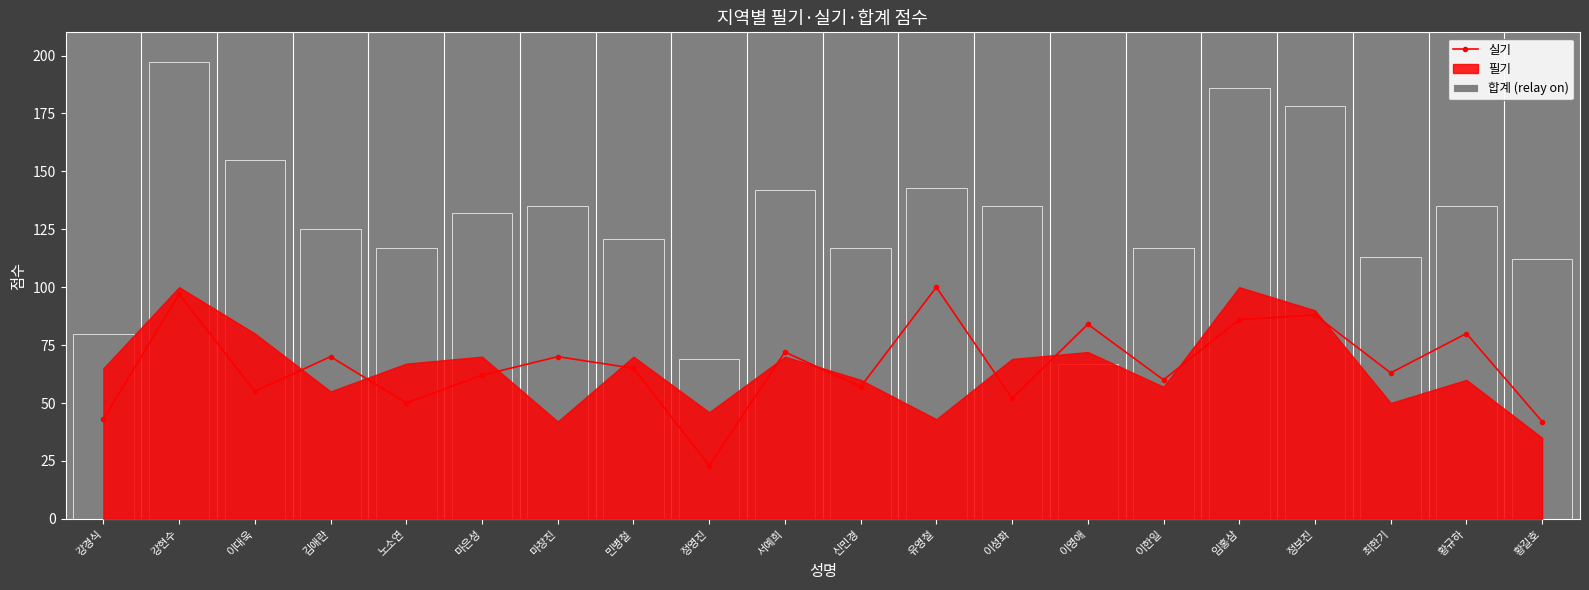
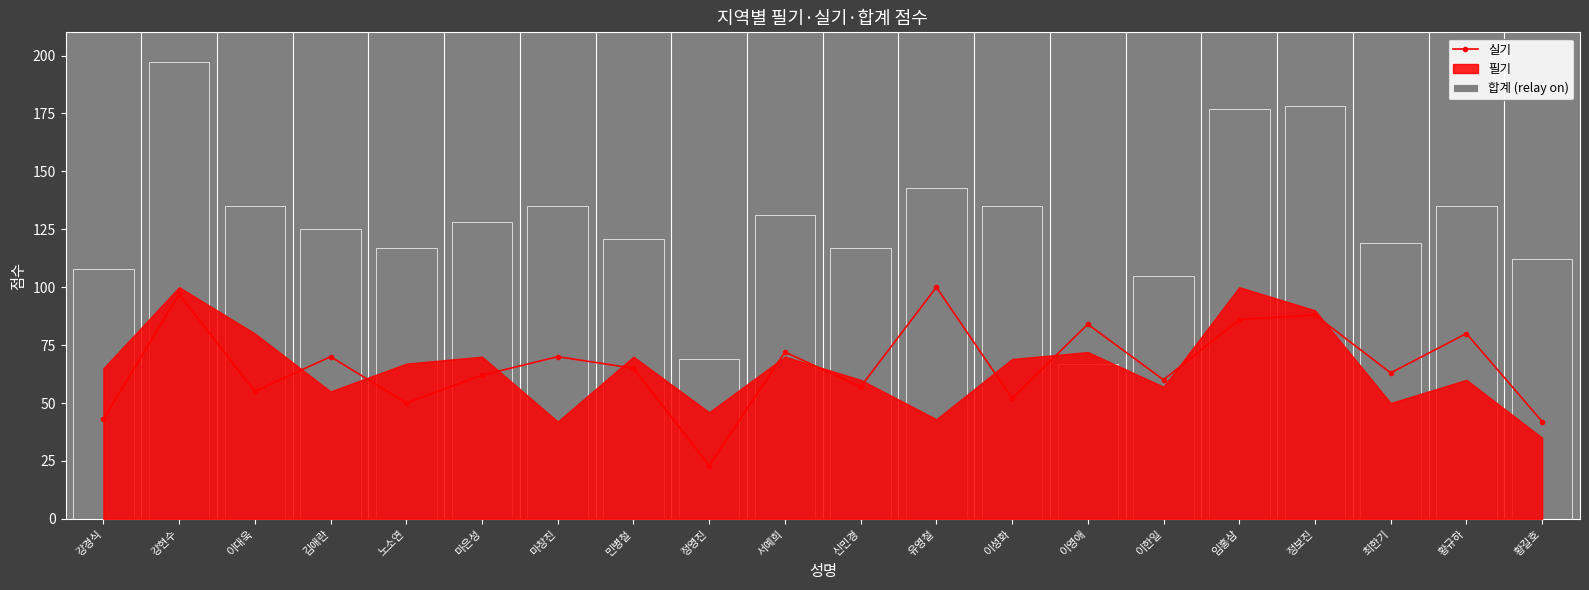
  {
    "합계 (relay on)": {
-     "강경식": 80,
+     "강경식": 108,
      "강현수": 197,
-     "이대욱": 155,
+     "이대욱": 135,
      "김애란": 125,
      "노소연": 117,
-     "마은성": 132,
+     "마은성": 128,
      "마창진": 135,
      "민병철": 121,
      "정영진": 69,
-     "서예희": 142,
+     "서예희": 131,
      "신민경": 117,
      "유영철": 143,
      "이성화": 135,
      "이영애": 67,
-     "이한일": 117,
-     "임홍삼": 186,
+     "이한일": 105,
+     "임홍삼": 177,
      "정보진": 178,
-     "최한기": 113,
+     "최한기": 119,
      "황규하": 135,
      "황길호": 112
    }
  }
